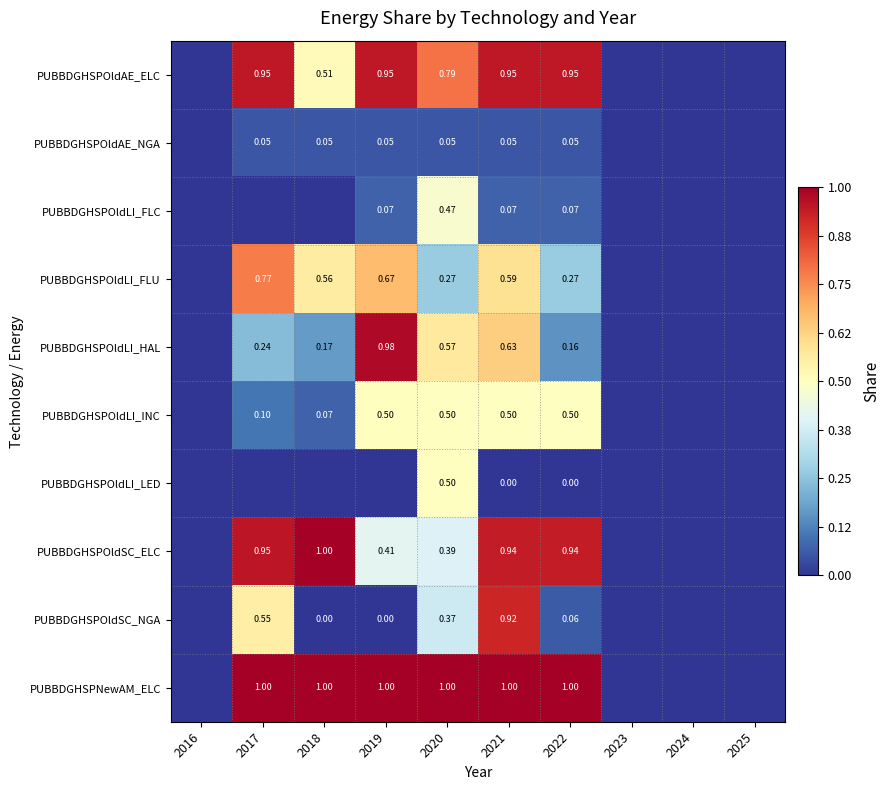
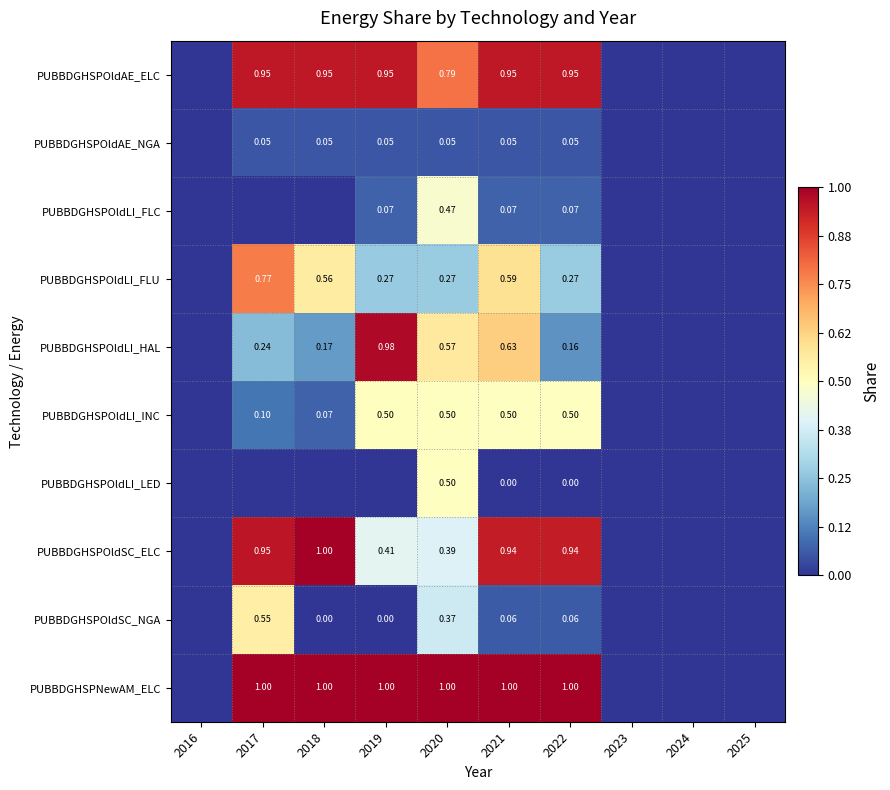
  {
    "PUBBDGHSPOldAE_ELC": {
      "2017": 0.95,
-     "2018": 0.51,
+     "2018": 0.95,
      "2019": 0.95,
      "2020": 0.79,
      "2021": 0.95,
      "2022": 0.95
    },
    "PUBBDGHSPOldAE_NGA": {
      "2017": 0.05,
      "2018": 0.05,
      "2019": 0.05,
      "2020": 0.05,
      "2021": 0.05,
      "2022": 0.05
    },
    "PUBBDGHSPOldLI_FLC": {
      "2019": 0.07,
      "2020": 0.47,
      "2021": 0.07,
      "2022": 0.07
    },
    "PUBBDGHSPOldLI_FLU": {
      "2017": 0.77,
      "2018": 0.56,
-     "2019": 0.67,
+     "2019": 0.27,
      "2020": 0.27,
      "2021": 0.59,
      "2022": 0.27
    },
    "PUBBDGHSPOldLI_HAL": {
      "2017": 0.24,
      "2018": 0.17,
      "2019": 0.98,
      "2020": 0.57,
      "2021": 0.63,
      "2022": 0.16
    },
    "PUBBDGHSPOldLI_INC": {
      "2017": 0.10,
      "2018": 0.07,
      "2019": 0.50,
      "2020": 0.50,
      "2021": 0.50,
      "2022": 0.50
    },
    "PUBBDGHSPOldLI_LED": {
      "2020": 0.50,
      "2021": 0.00,
      "2022": 0.00
    },
    "PUBBDGHSPOldSC_ELC": {
      "2017": 0.95,
      "2018": 1.00,
      "2019": 0.41,
      "2020": 0.39,
      "2021": 0.94,
      "2022": 0.94
    },
    "PUBBDGHSPOldSC_NGA": {
      "2017": 0.55,
      "2018": 0.00,
      "2019": 0.00,
      "2020": 0.37,
-     "2021": 0.92,
+     "2021": 0.06,
      "2022": 0.06
    },
    "PUBBDGHSPNewAM_ELC": {
      "2017": 1.00,
      "2018": 1.00,
      "2019": 1.00,
      "2020": 1.00,
      "2021": 1.00,
      "2022": 1.00
    }
  }
